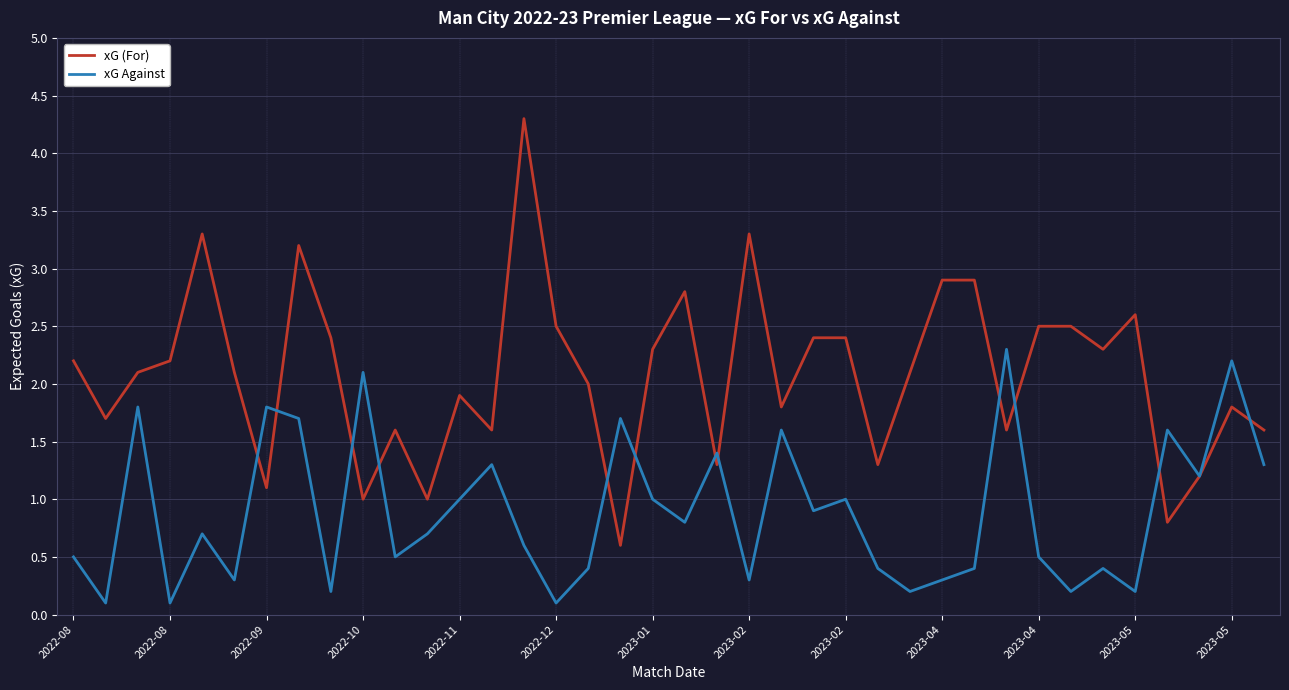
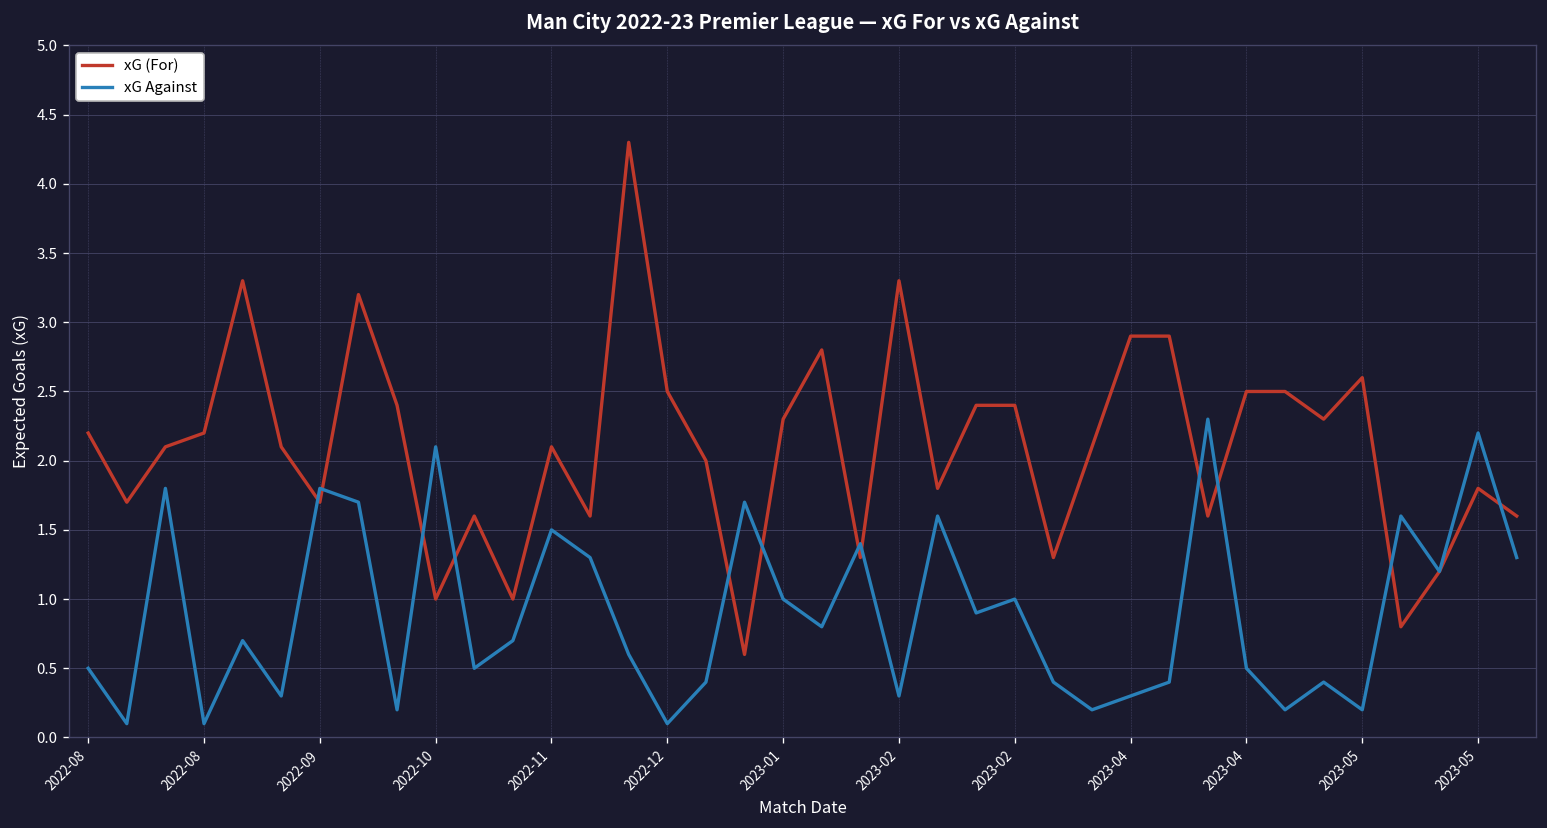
  {
    "xG (For)": {
-     "2022-09": 1.1,
+     "2022-09": 1.7,
      "2022-10": 1.0,
-     "2022-11": 1.9,
+     "2022-11": 2.1,
      "2022-12": 2.5,
      "2023-01": 2.3
    },
    "xG Against": {
      "2022-09": 1.8,
      "2022-10": 2.1,
-     "2022-11": 1.0,
+     "2022-11": 1.5,
      "2022-12": 0.1,
      "2023-01": 1.0
    }
  }
